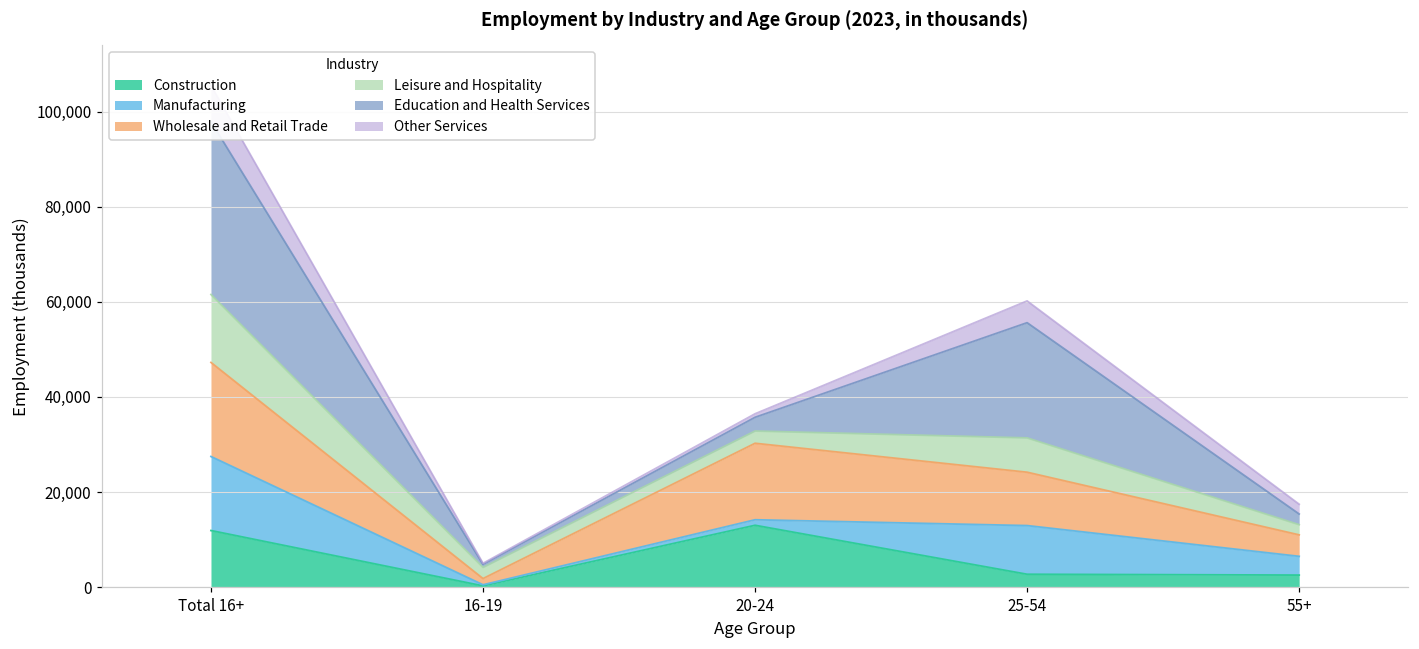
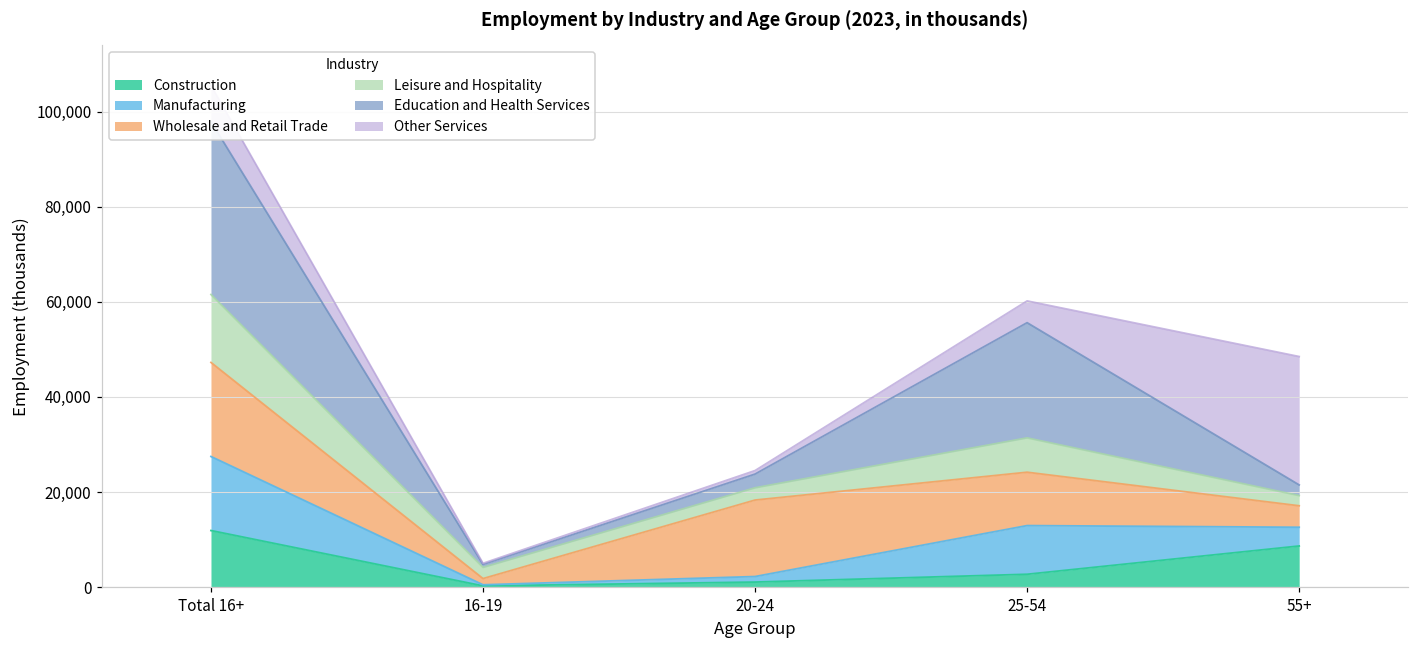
  {
    "Construction": {
      "Total 16+": "12,000",
-     "20-24": "13,000",
+     "20-24": "1,000",
      "25-54": "3,000",
-     "55+": "3,000"
+     "55+": "9,000"
    },
    "Manufacturing": {
      "Total 16+": "16,000",
      "20-24": "1,000",
      "25-54": "10,000",
      "55+": "4,000"
    },
    "Wholesale and Retail Trade": {
      "Total 16+": "20,000",
      "16-19": "1,000",
      "20-24": "16,000",
      "25-54": "11,000",
      "55+": "5,000"
    },
    "Leisure and Hospitality": {
      "Total 16+": "14,000",
      "16-19": "2,000",
      "20-24": "3,000",
      "25-54": "7,000",
      "55+": "2,000"
    },
    "Education and Health Services": {
      "20-24": "3,000",
      "25-54": "24,000",
      "55+": "2,000"
    },
    "Other Services": {
      "20-24": "1,000",
      "25-54": "5,000",
-     "55+": "2,000"
+     "55+": "27,000"
    }
  }
